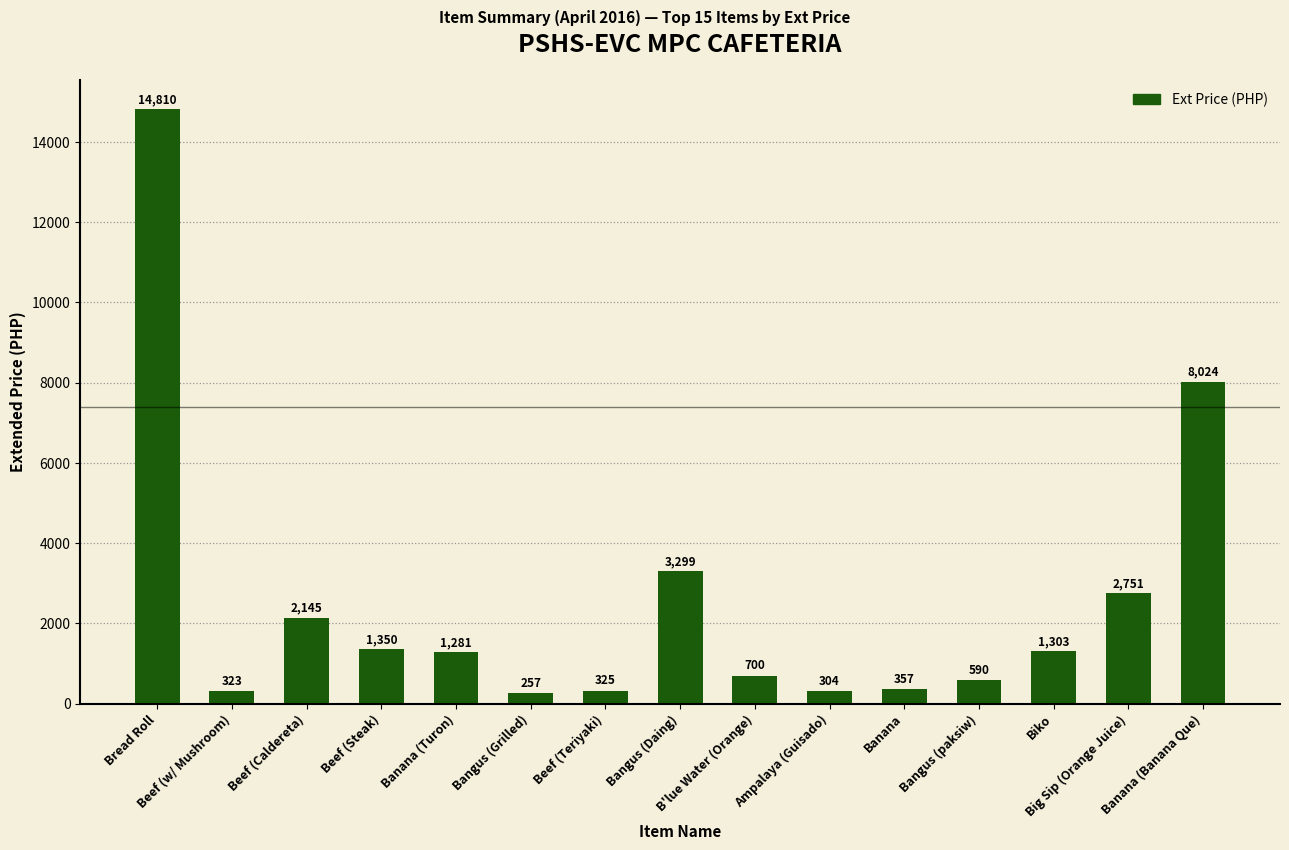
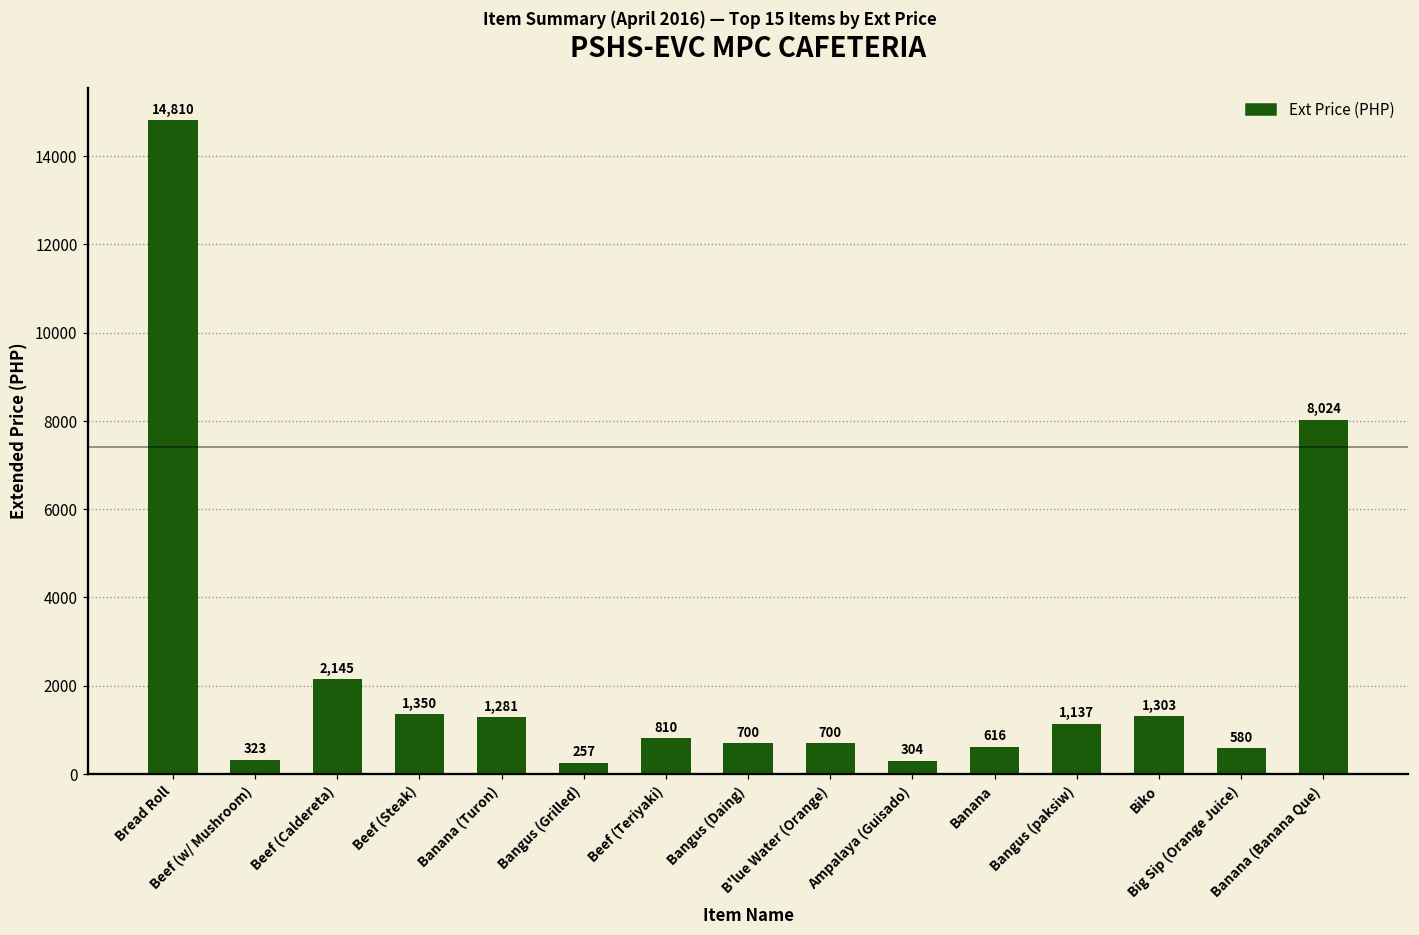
  {
    "Bread Roll": "14,810",
    "Beef (w/ Mushroom)": "323",
    "Beef (Caldereta)": "2,145",
    "Beef (Steak)": "1,350",
    "Banana (Turon)": "1,281",
    "Bangus (Grilled)": "257",
-   "Beef (Teriyaki)": "325",
-   "Bangus (Daing)": "3,299",
+   "Beef (Teriyaki)": "810",
+   "Bangus (Daing)": "700",
    "B'lue Water (Orange)": "700",
    "Ampalaya (Guisado)": "304",
-   "Banana": "357",
-   "Bangus (paksiw)": "590",
+   "Banana": "616",
+   "Bangus (paksiw)": "1,137",
    "Biko": "1,303",
-   "Big Sip (Orange Juice)": "2,751",
+   "Big Sip (Orange Juice)": "580",
    "Banana (Banana Que)": "8,024"
  }
